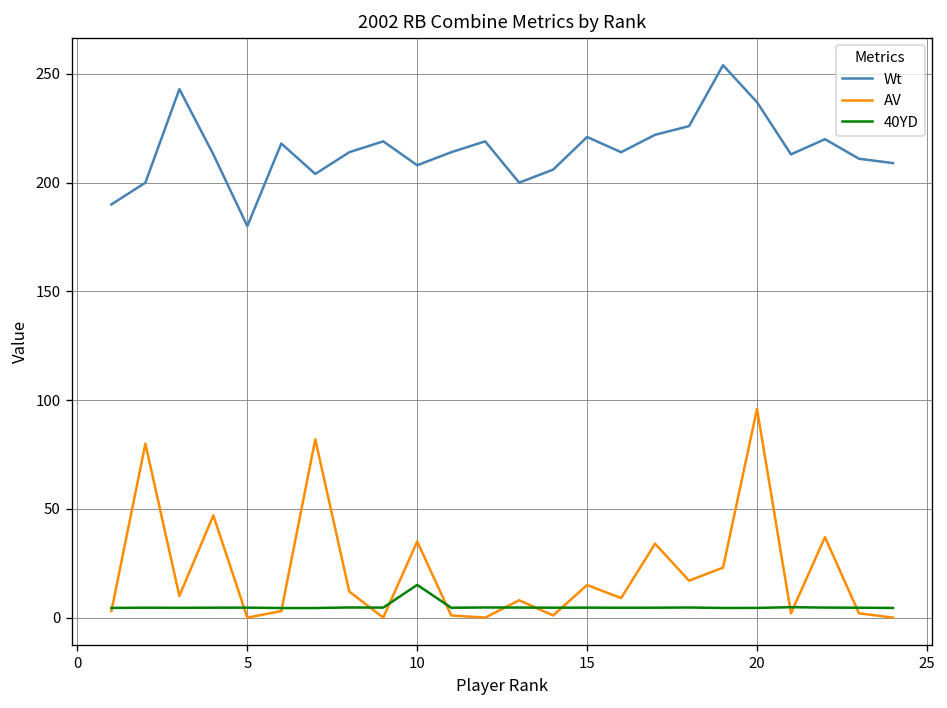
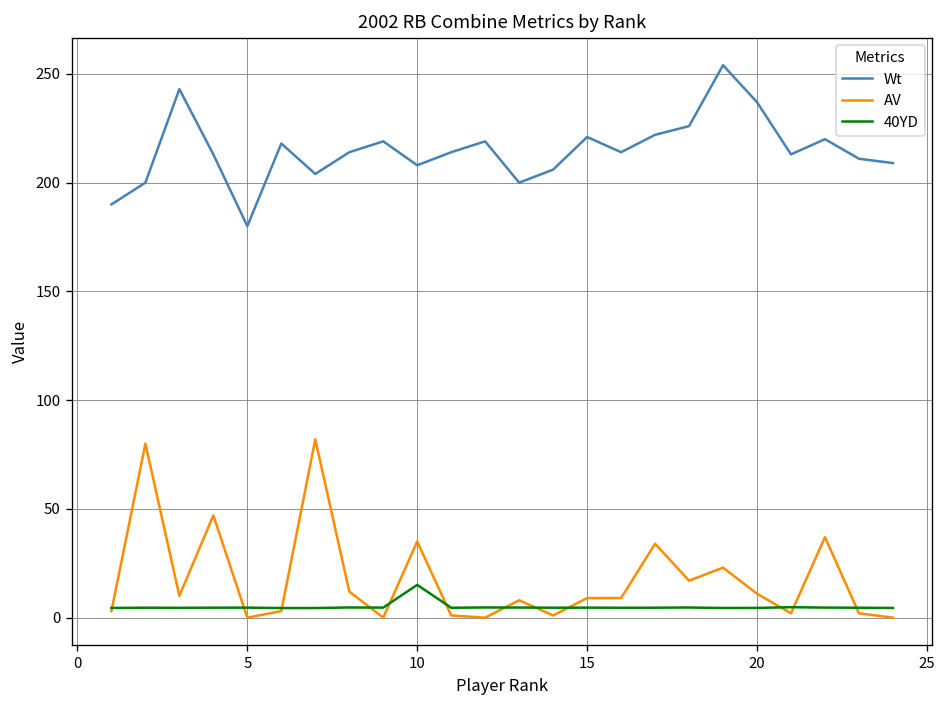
  {
    "Wt": {
      "5": 180,
      "10": 208,
      "15": 221,
      "20": 237
    },
    "AV": {
      "5": 0,
      "10": 35,
-     "15": 15,
-     "20": 96
+     "15": 9,
+     "20": 11
    },
    "40YD": {
      "5": 5,
      "10": 15,
      "15": 5,
      "20": 4
    }
  }
